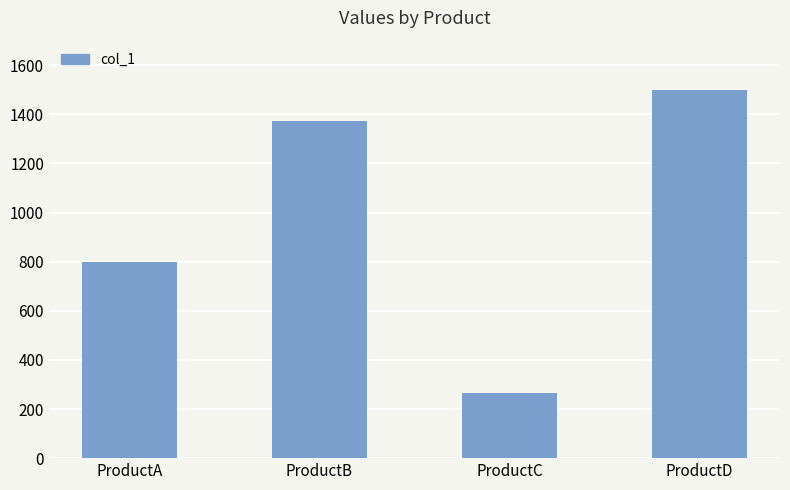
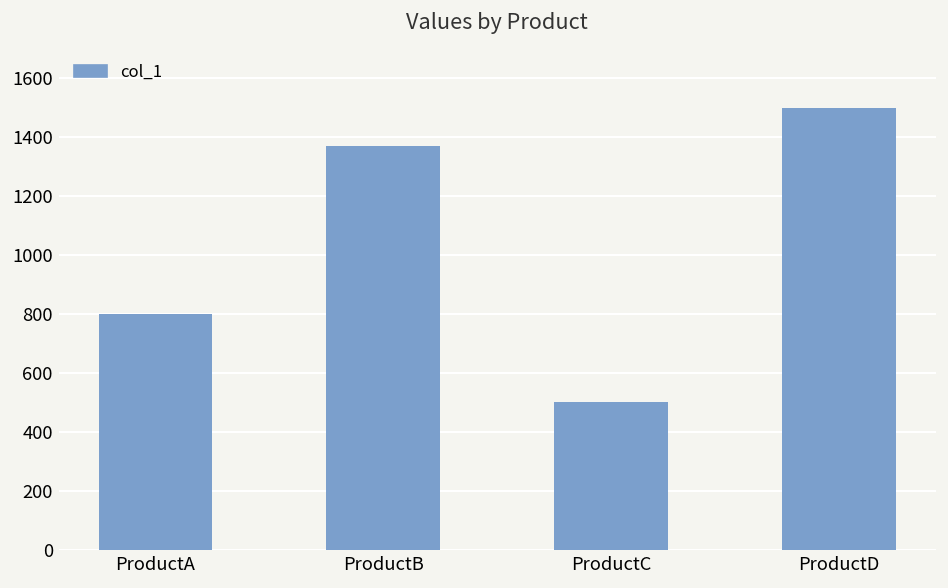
  {
    "ProductA": 800,
    "ProductB": 1370,
-   "ProductC": 270,
+   "ProductC": 500,
    "ProductD": 1500
  }
